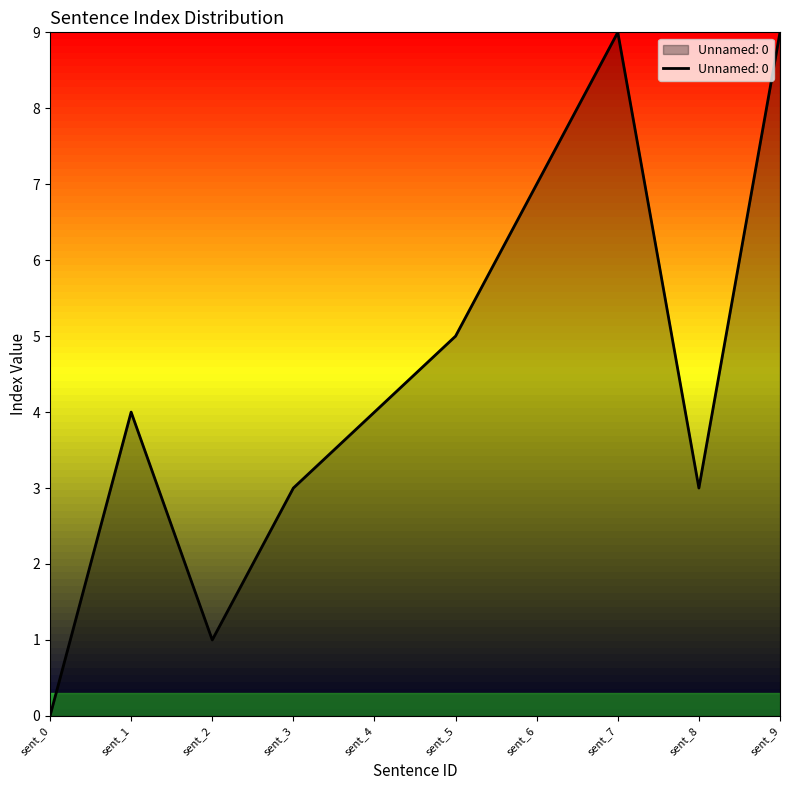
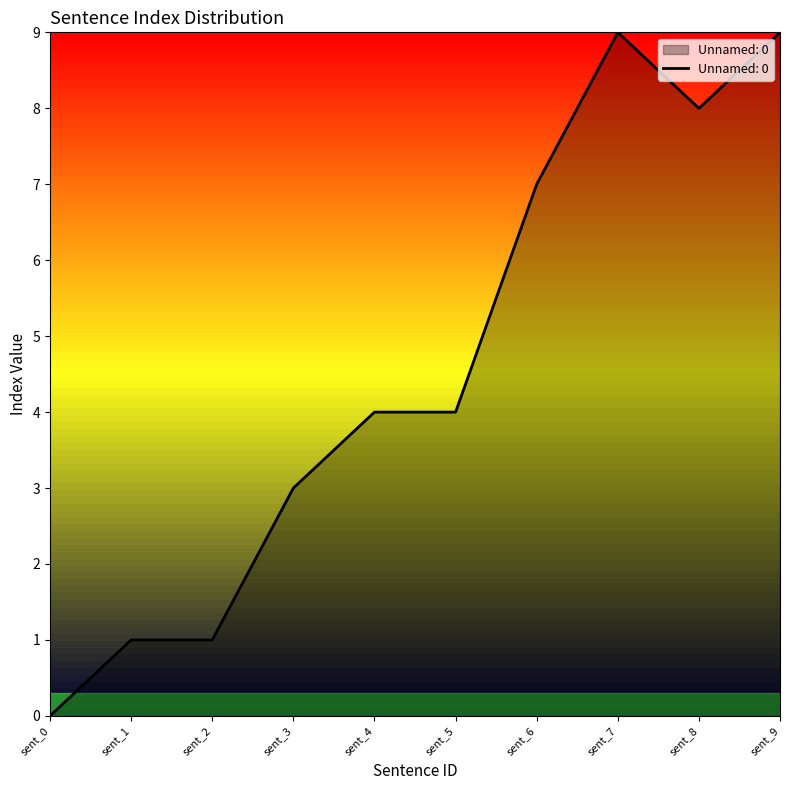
  {
-   "sent_1": 4,
+   "sent_1": 1,
    "sent_2": 1,
    "sent_3": 3,
    "sent_4": 4,
-   "sent_5": 5,
+   "sent_5": 4,
    "sent_6": 7,
    "sent_7": 9,
-   "sent_8": 3,
+   "sent_8": 8,
    "sent_9": 9
  }
